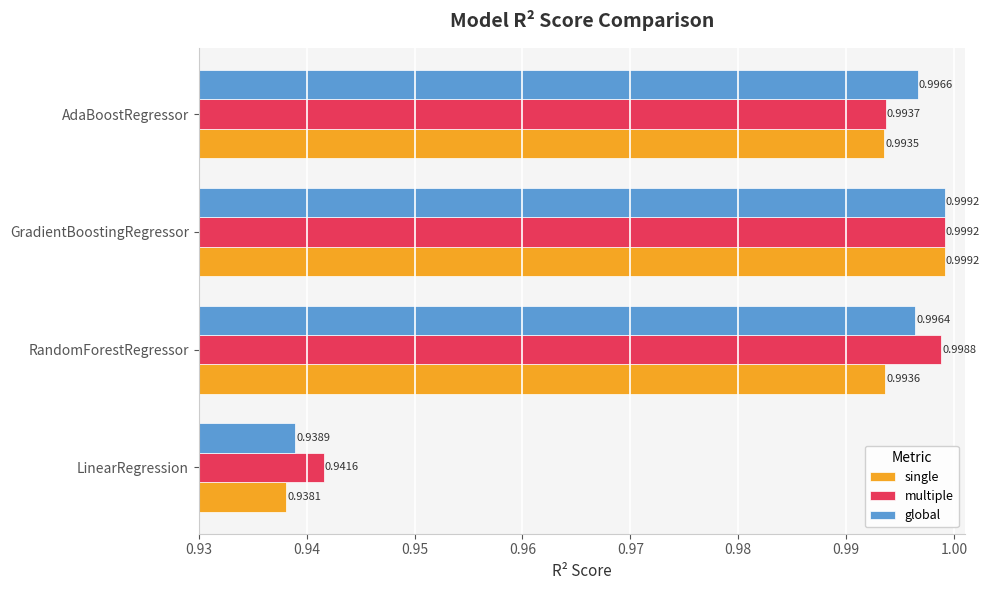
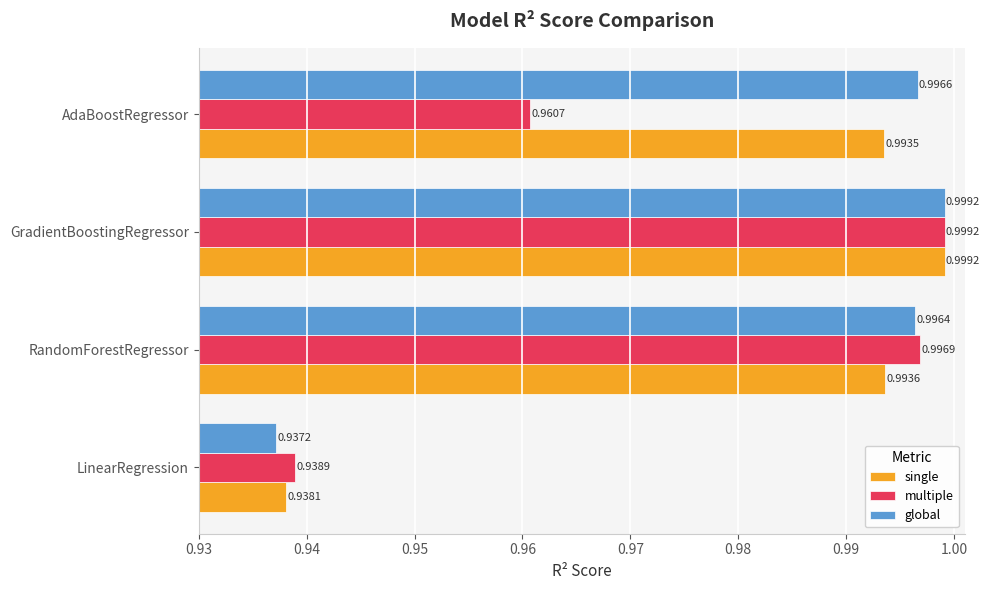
  {
    "single": {
      "AdaBoostRegressor": 0.9935,
      "GradientBoostingRegressor": 0.9992,
      "RandomForestRegressor": 0.9936,
      "LinearRegression": 0.9381
    },
    "multiple": {
-     "AdaBoostRegressor": 0.9937,
+     "AdaBoostRegressor": 0.9607,
      "GradientBoostingRegressor": 0.9992,
-     "RandomForestRegressor": 0.9988,
-     "LinearRegression": 0.9416
+     "RandomForestRegressor": 0.9969,
+     "LinearRegression": 0.9389
    },
    "global": {
      "AdaBoostRegressor": 0.9966,
      "GradientBoostingRegressor": 0.9992,
      "RandomForestRegressor": 0.9964,
-     "LinearRegression": 0.9389
+     "LinearRegression": 0.9372
    }
  }
